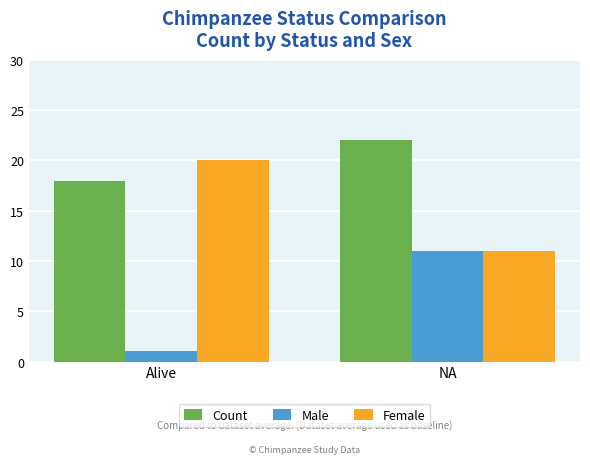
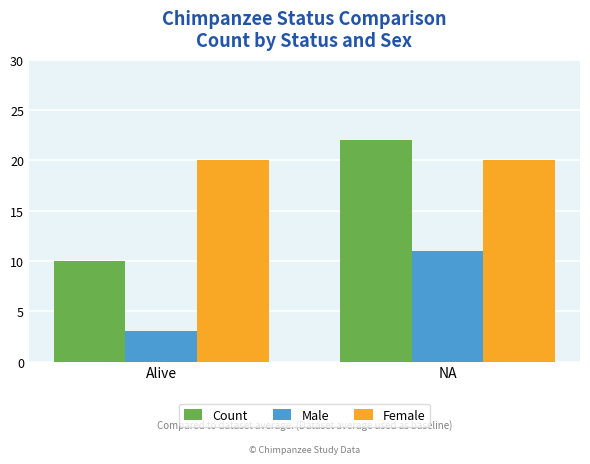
  {
    "Count": {
-     "Alive": 18,
+     "Alive": 10,
      "NA": 22
    },
    "Male": {
-     "Alive": 1,
+     "Alive": 3,
      "NA": 11
    },
    "Female": {
      "Alive": 20,
-     "NA": 11
+     "NA": 20
    }
  }
